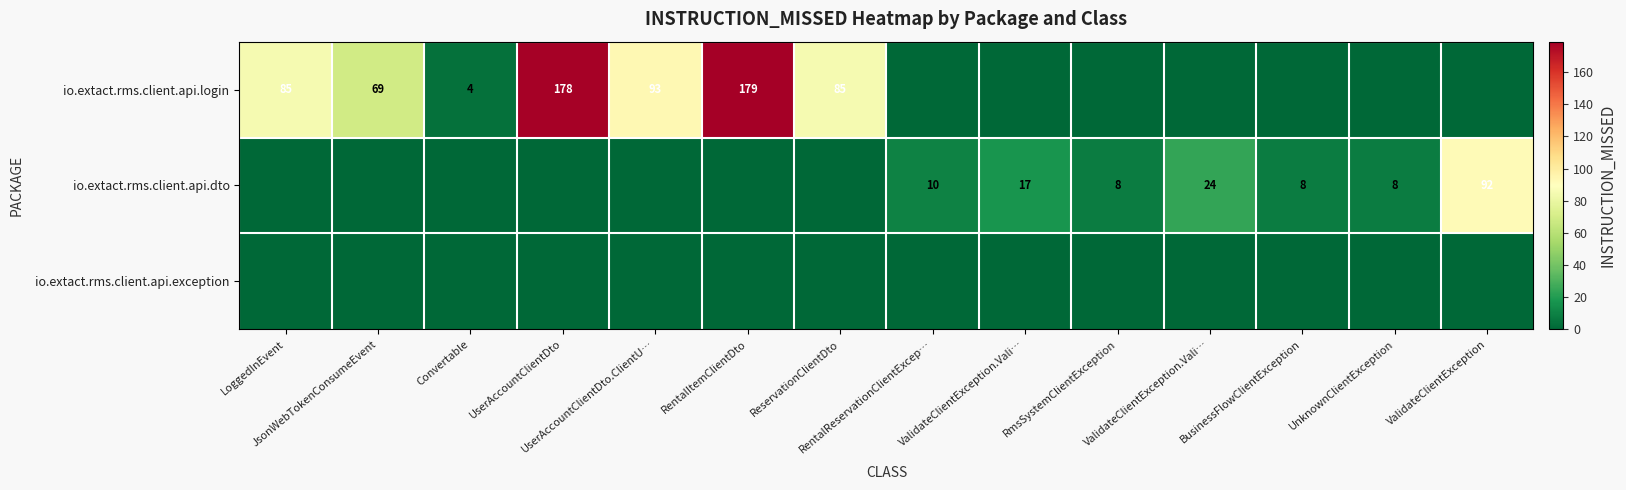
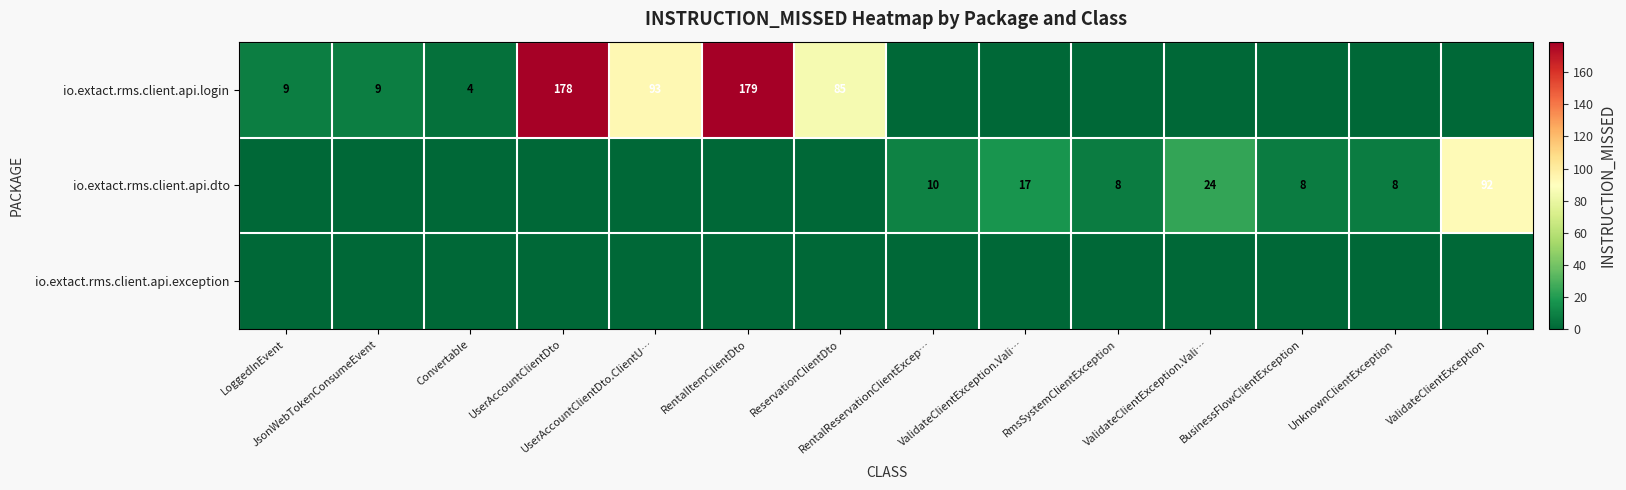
  {
    "io.extact.rms.client.api.login": {
-     "LoggedInEvent": 85,
-     "JsonWebTokenConsumeEvent": 69,
+     "LoggedInEvent": 9,
+     "JsonWebTokenConsumeEvent": 9,
      "Convertable": 4,
      "UserAccountClientDto": 178,
      "UserAccountClientDto.ClientU…": 93,
      "RentalItemClientDto": 179,
      "ReservationClientDto": 85
    },
    "io.extact.rms.client.api.dto": {
      "RentalReservationClientExcep…": 10,
      "RmsSystemClientException": 8,
      "BusinessFlowClientException": 8,
      "UnknownClientException": 8,
      "ValidateClientException": 92
    }
  }
